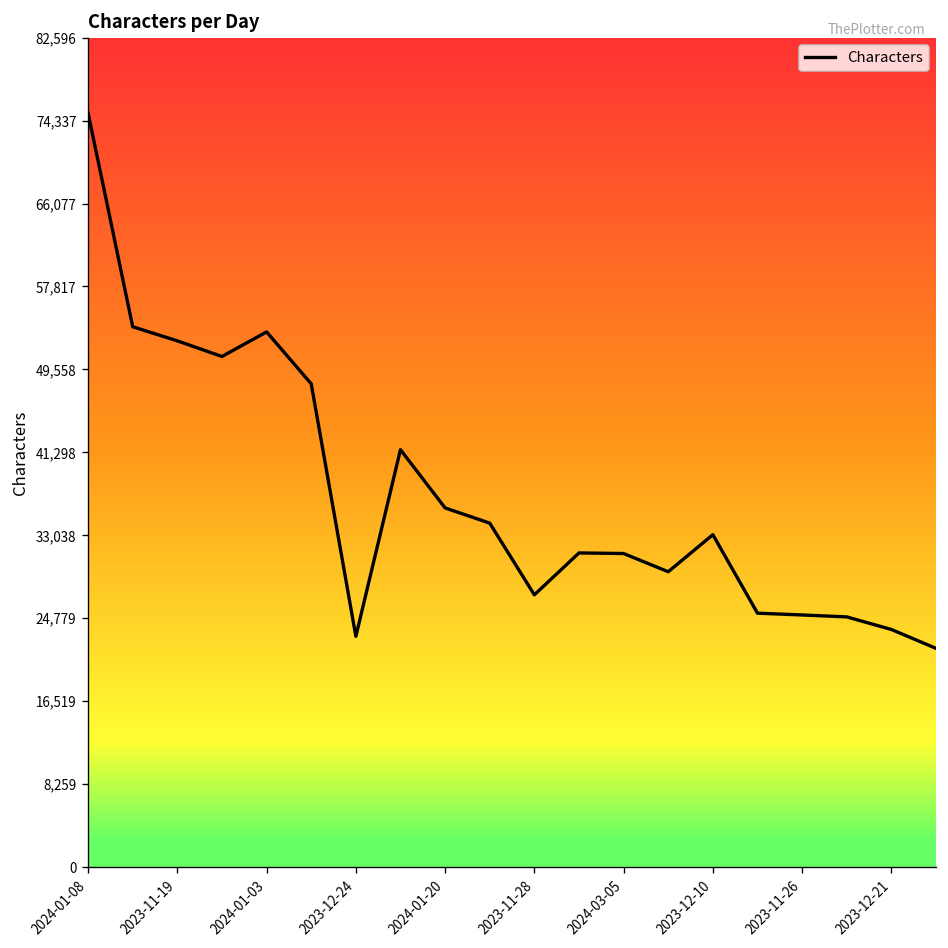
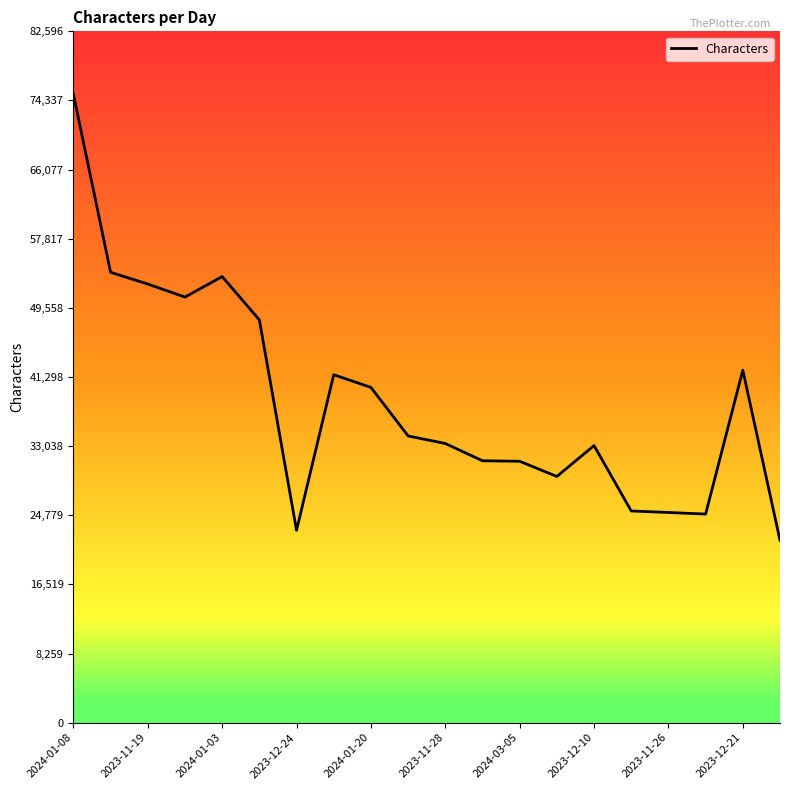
  {
    "2024-01-08": "75,000",
    "2023-11-19": "52,000",
    "2024-01-03": "53,000",
    "2023-12-24": "23,000",
-   "2024-01-20": "36,000",
-   "2023-11-28": "27,000",
+   "2024-01-20": "40,000",
+   "2023-11-28": "33,000",
    "2024-03-05": "31,000",
    "2023-12-10": "33,000",
    "2023-11-26": "25,000",
-   "2023-12-21": "24,000"
+   "2023-12-21": "42,000"
  }
